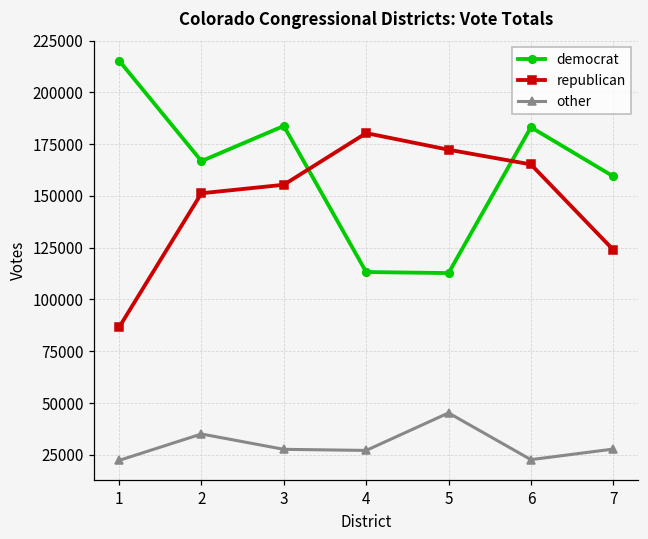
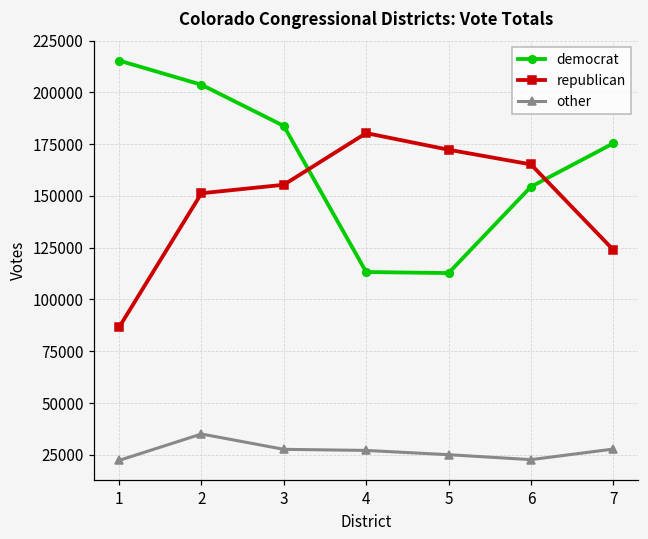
  {
    "democrat": {
      "1": 215000,
-     "2": 167000,
+     "2": 204000,
      "3": 184000,
      "4": 113000,
      "5": 113000,
-     "6": 183000,
-     "7": 159000
+     "6": 154000,
+     "7": 175000
    },
    "republican": {
      "1": 87000,
      "2": 151000,
      "3": 155000,
      "4": 180000,
      "5": 172000,
      "6": 165000,
      "7": 124000
    },
    "other": {
      "1": 22000,
      "2": 35000,
      "3": 28000,
      "4": 27000,
-     "5": 45000,
+     "5": 25000,
      "6": 23000,
      "7": 28000
    }
  }
